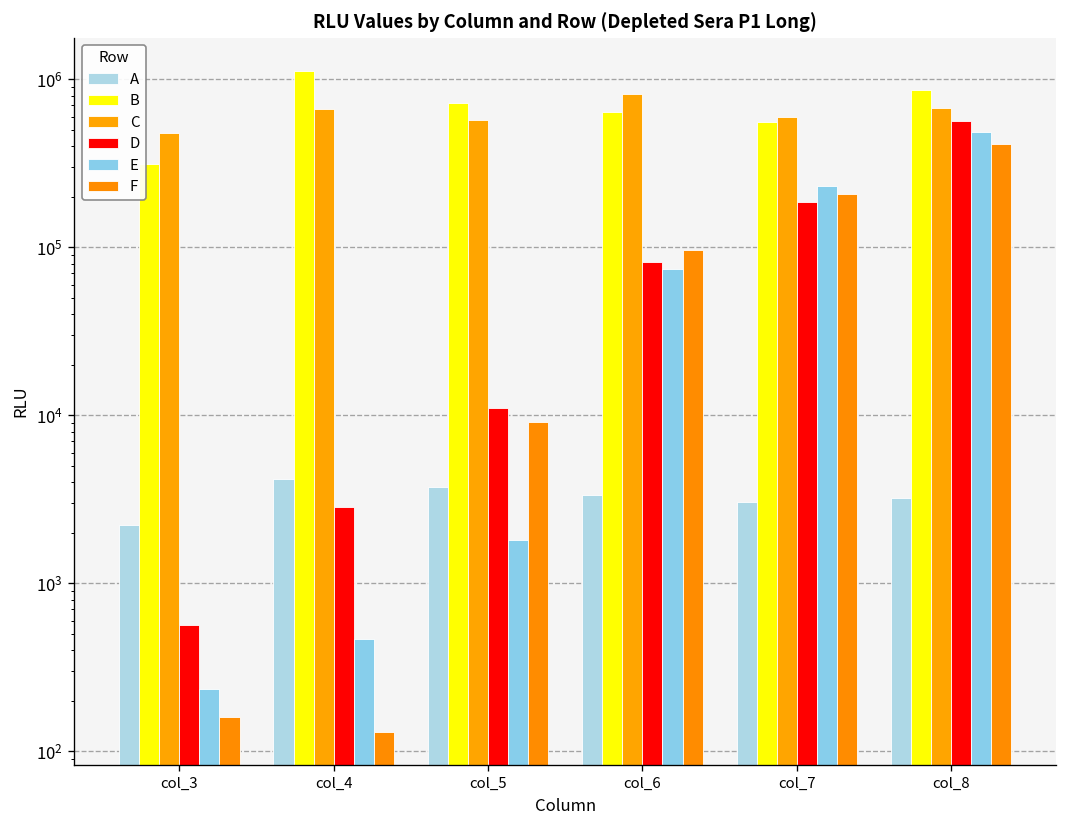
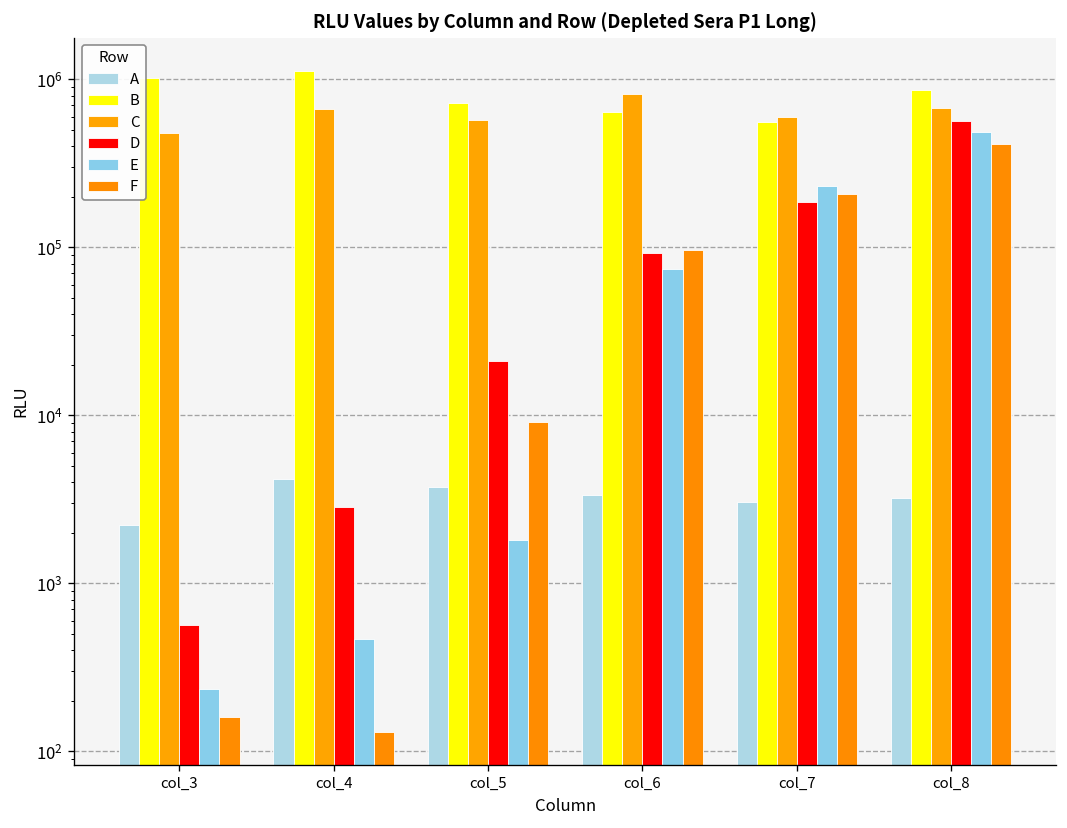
  {
    "B": {
-     "col_3": 310000,
+     "col_3": 1000000,
      "col_4": 1100000,
      "col_5": 700000,
      "col_6": 600000,
      "col_7": 560000,
      "col_8": 900000
    },
    "D": {
      "col_3": 570,
      "col_4": 2800,
-     "col_5": 11000,
-     "col_6": 80000,
+     "col_5": 21000,
+     "col_6": 90000,
      "col_7": 190000,
      "col_8": 570000
    }
  }
